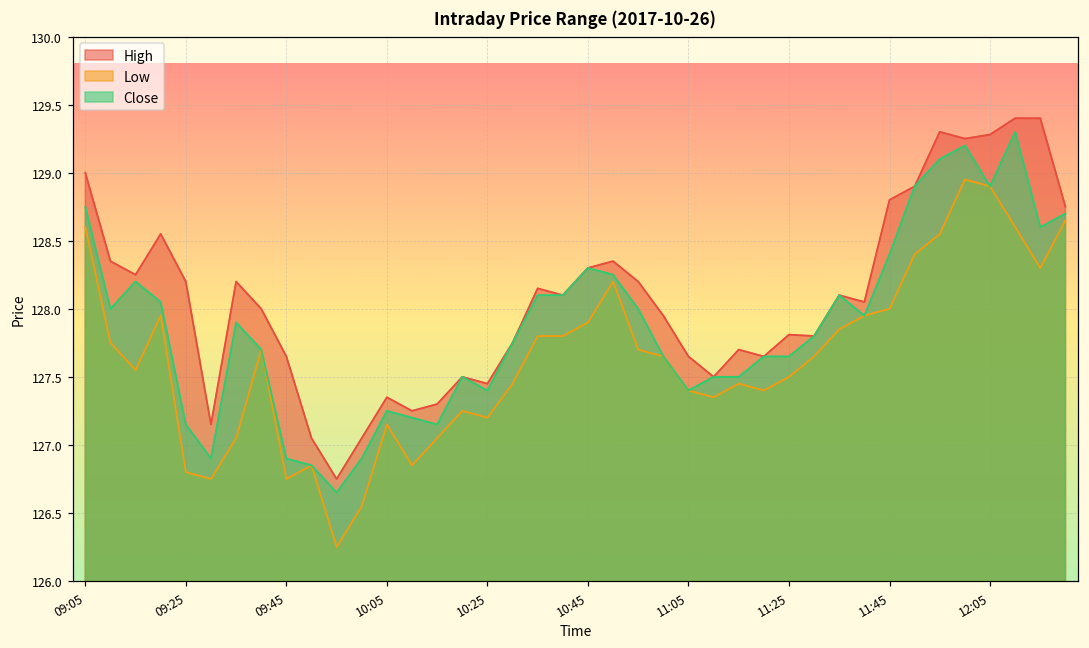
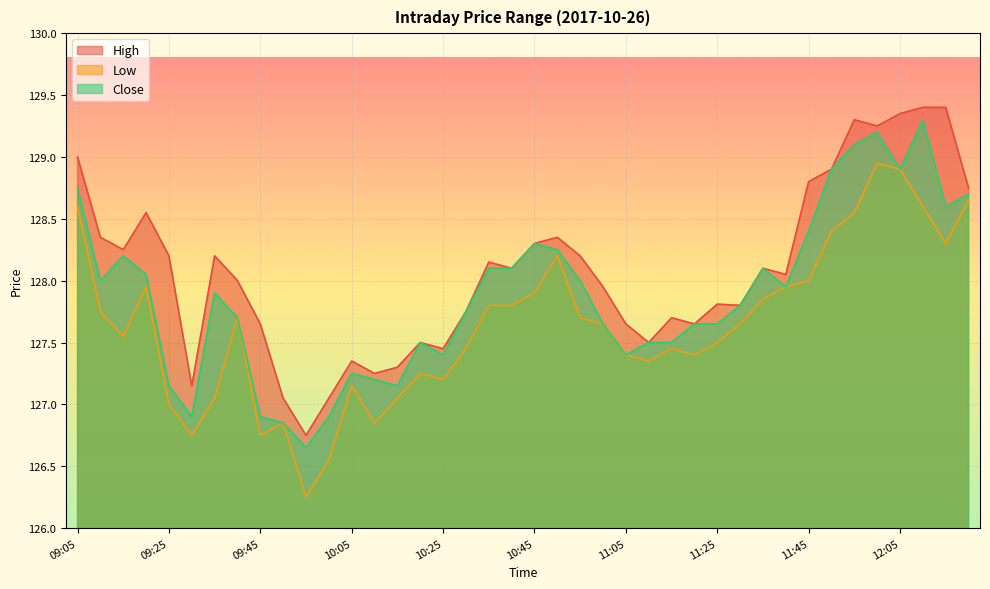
  {
    "High": {
      "09:05": 129.00,
      "09:25": 128.20,
      "09:45": 127.65,
      "10:05": 127.35,
      "10:25": 127.45,
      "11:05": 127.65,
      "11:25": 127.81,
      "11:45": 128.80,
-     "12:05": 129.28
+     "12:05": 129.35
    },
    "Low": {
      "09:05": 128.6,
-     "09:25": 126.8,
+     "09:25": 127.0,
      "09:45": 126.75,
      "10:05": 127.15,
      "10:25": 127.2,
      "10:45": 127.9,
      "11:25": 127.5,
      "11:45": 128.0
    },
    "Close": {
      "09:05": 128.75,
      "09:25": 127.15,
      "09:45": 126.90,
      "10:05": 127.25,
      "10:25": 127.40,
      "11:25": 127.65,
      "11:45": 128.40
    }
  }
